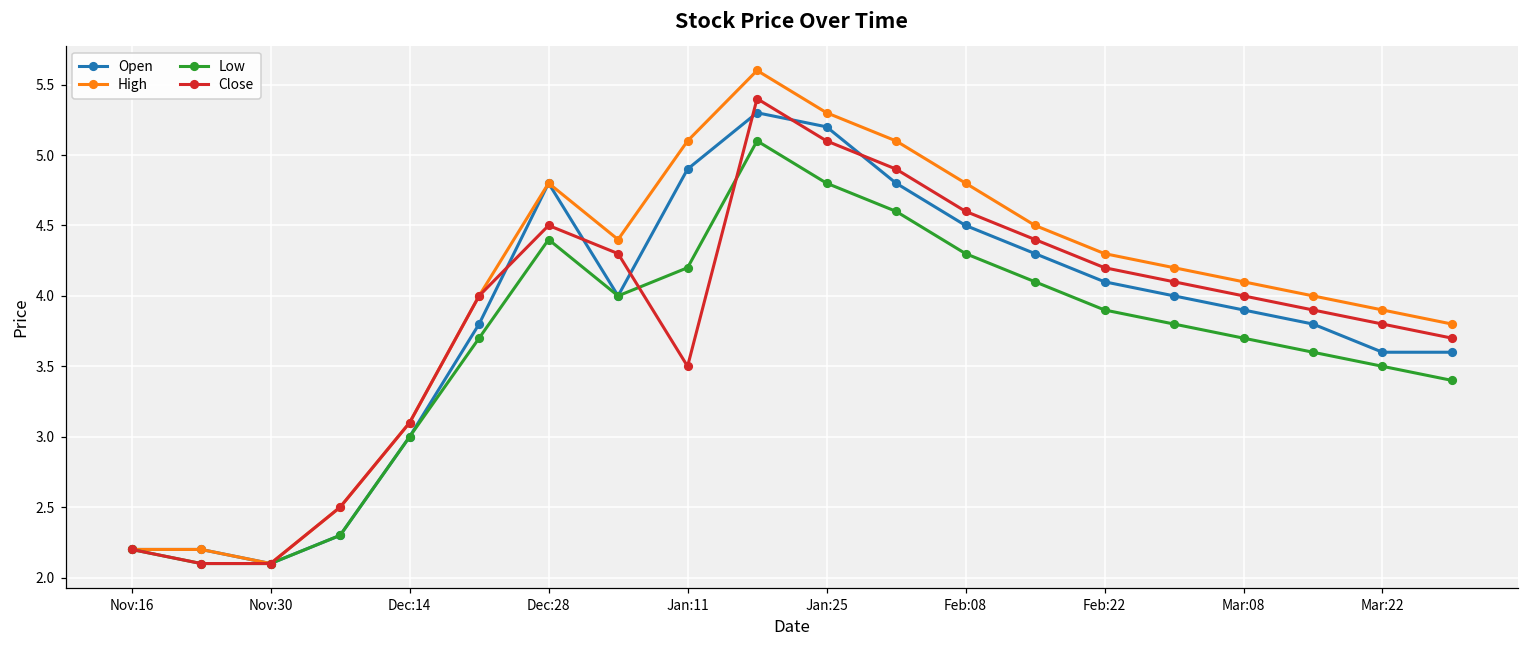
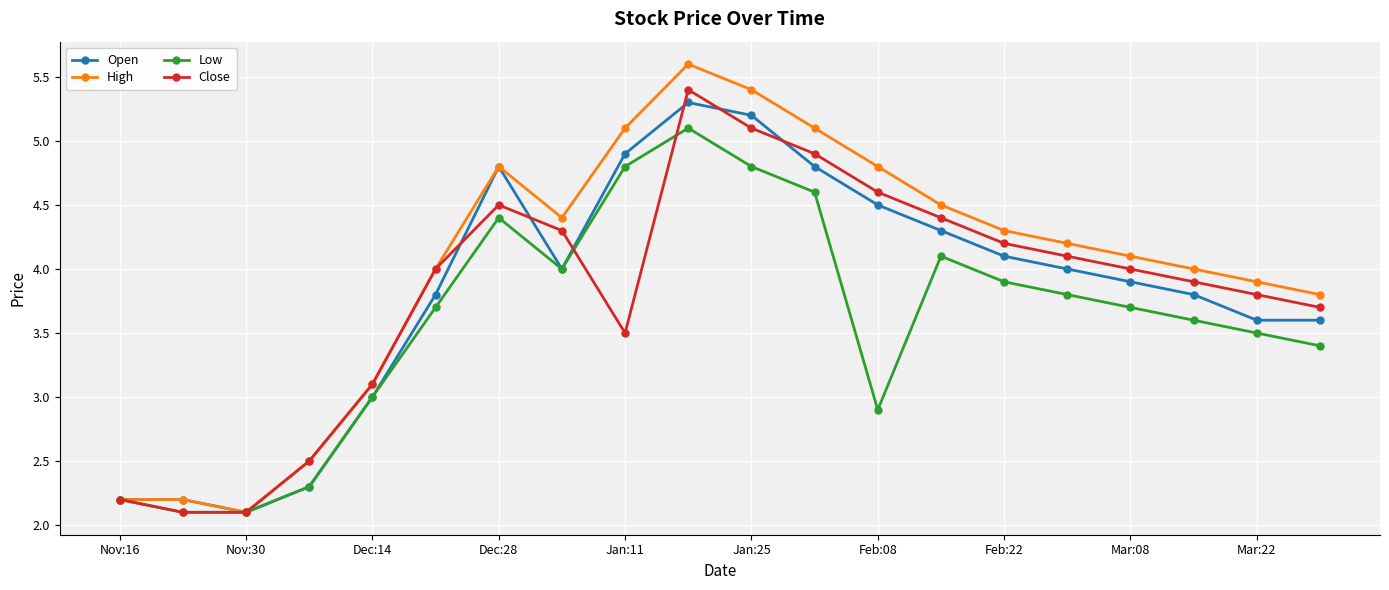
  {
    "Open": {
      "Jan:11": 4.9,
      "Jan:25": 5.2,
      "Feb:08": 4.5,
      "Feb:22": 4.1,
      "Mar:08": 3.9,
      "Mar:22": 3.6
    },
    "High": {
      "Jan:11": 5.1,
-     "Jan:25": 5.3,
+     "Jan:25": 5.4,
      "Feb:08": 4.8,
      "Feb:22": 4.3,
      "Mar:08": 4.1,
      "Mar:22": 3.9
    },
    "Low": {
      "Dec:28": 4.4,
-     "Jan:11": 4.2,
+     "Jan:11": 4.8,
      "Jan:25": 4.8,
-     "Feb:08": 4.3,
+     "Feb:08": 2.9,
      "Feb:22": 3.9,
      "Mar:08": 3.7,
      "Mar:22": 3.5
    },
    "Close": {
      "Dec:28": 4.5,
      "Jan:11": 3.5,
      "Jan:25": 5.1,
      "Feb:08": 4.6,
      "Feb:22": 4.2,
      "Mar:08": 4.0,
      "Mar:22": 3.8
    }
  }
